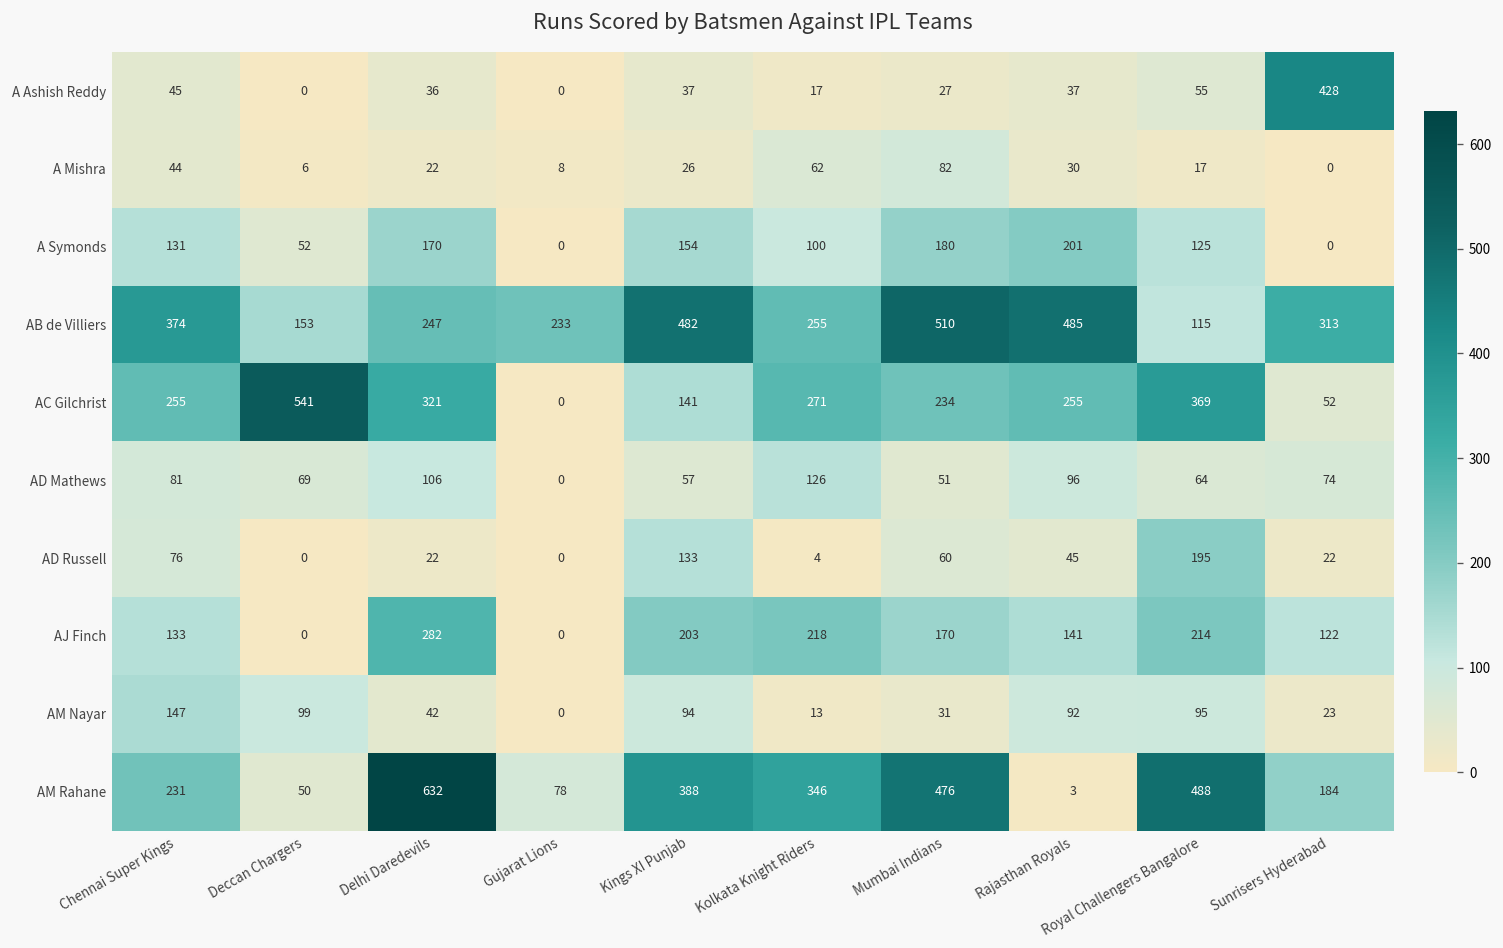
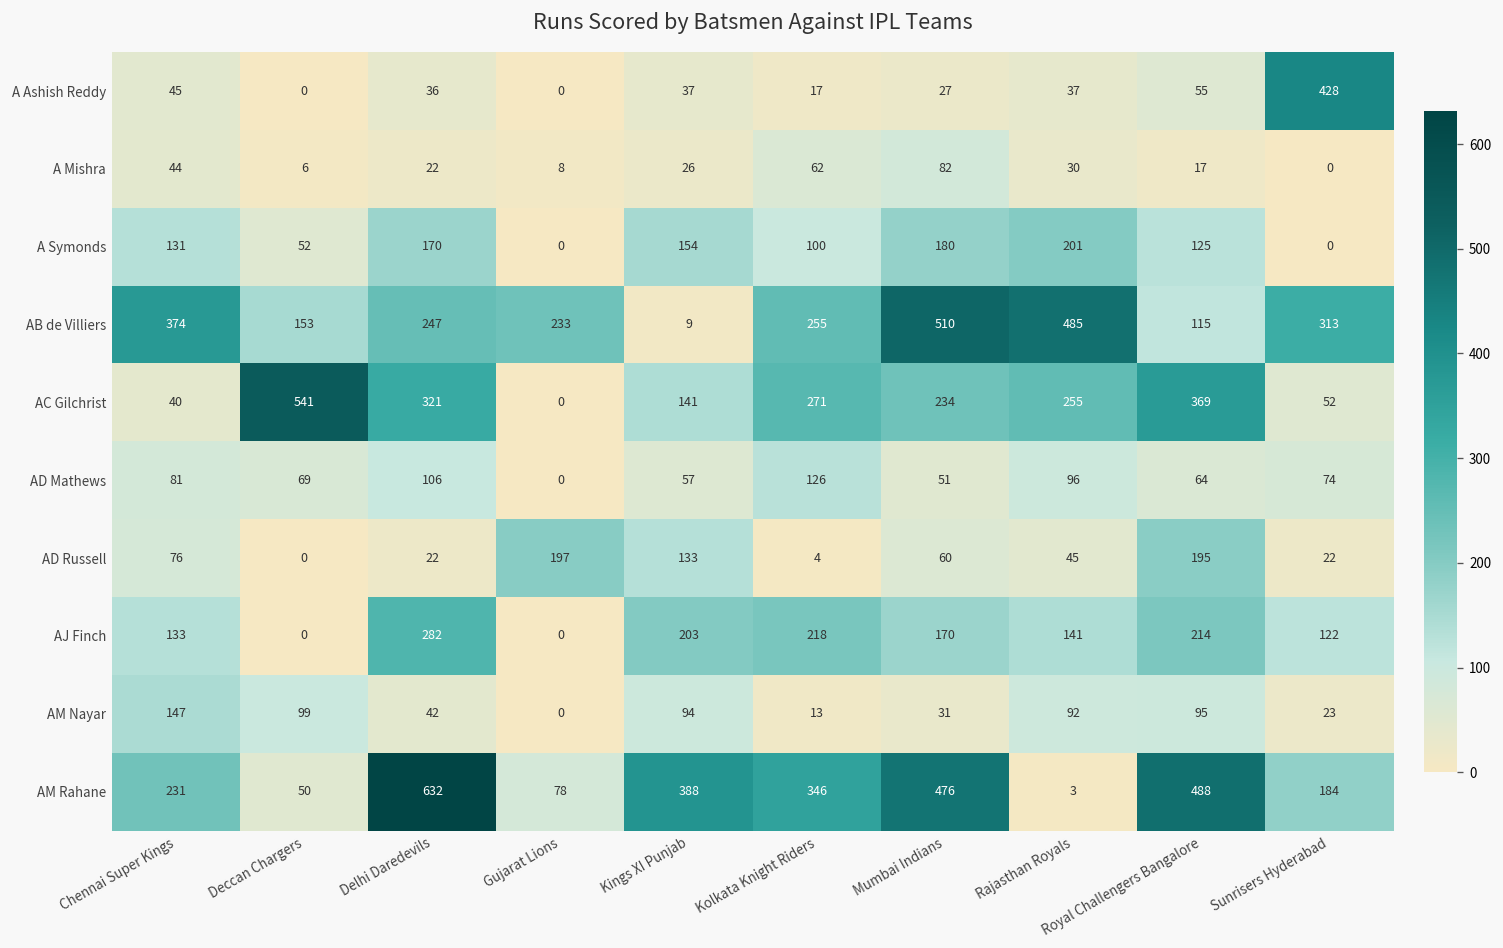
  {
    "A Ashish Reddy": {
      "Chennai Super Kings": 45,
      "Deccan Chargers": 0,
      "Delhi Daredevils": 36,
      "Gujarat Lions": 0,
      "Kings XI Punjab": 37,
      "Kolkata Knight Riders": 17,
      "Mumbai Indians": 27,
      "Rajasthan Royals": 37,
      "Royal Challengers Bangalore": 55,
      "Sunrisers Hyderabad": 428
    },
    "A Mishra": {
      "Chennai Super Kings": 44,
      "Deccan Chargers": 6,
      "Delhi Daredevils": 22,
      "Gujarat Lions": 8,
      "Kings XI Punjab": 26,
      "Kolkata Knight Riders": 62,
      "Mumbai Indians": 82,
      "Rajasthan Royals": 30,
      "Royal Challengers Bangalore": 17,
      "Sunrisers Hyderabad": 0
    },
    "A Symonds": {
      "Chennai Super Kings": 131,
      "Deccan Chargers": 52,
      "Delhi Daredevils": 170,
      "Gujarat Lions": 0,
      "Kings XI Punjab": 154,
      "Kolkata Knight Riders": 100,
      "Mumbai Indians": 180,
      "Rajasthan Royals": 201,
      "Royal Challengers Bangalore": 125,
      "Sunrisers Hyderabad": 0
    },
    "AB de Villiers": {
      "Chennai Super Kings": 374,
      "Deccan Chargers": 153,
      "Delhi Daredevils": 247,
      "Gujarat Lions": 233,
-     "Kings XI Punjab": 482,
+     "Kings XI Punjab": 9,
      "Kolkata Knight Riders": 255,
      "Mumbai Indians": 510,
      "Rajasthan Royals": 485,
      "Royal Challengers Bangalore": 115,
      "Sunrisers Hyderabad": 313
    },
    "AC Gilchrist": {
-     "Chennai Super Kings": 255,
+     "Chennai Super Kings": 40,
      "Deccan Chargers": 541,
      "Delhi Daredevils": 321,
      "Gujarat Lions": 0,
      "Kings XI Punjab": 141,
      "Kolkata Knight Riders": 271,
      "Mumbai Indians": 234,
      "Rajasthan Royals": 255,
      "Royal Challengers Bangalore": 369,
      "Sunrisers Hyderabad": 52
    },
    "AD Mathews": {
      "Chennai Super Kings": 81,
      "Deccan Chargers": 69,
      "Delhi Daredevils": 106,
      "Gujarat Lions": 0,
      "Kings XI Punjab": 57,
      "Kolkata Knight Riders": 126,
      "Mumbai Indians": 51,
      "Rajasthan Royals": 96,
      "Royal Challengers Bangalore": 64,
      "Sunrisers Hyderabad": 74
    },
    "AD Russell": {
      "Chennai Super Kings": 76,
      "Deccan Chargers": 0,
      "Delhi Daredevils": 22,
-     "Gujarat Lions": 0,
+     "Gujarat Lions": 197,
      "Kings XI Punjab": 133,
      "Kolkata Knight Riders": 4,
      "Mumbai Indians": 60,
      "Rajasthan Royals": 45,
      "Royal Challengers Bangalore": 195,
      "Sunrisers Hyderabad": 22
    },
    "AJ Finch": {
      "Chennai Super Kings": 133,
      "Deccan Chargers": 0,
      "Delhi Daredevils": 282,
      "Gujarat Lions": 0,
      "Kings XI Punjab": 203,
      "Kolkata Knight Riders": 218,
      "Mumbai Indians": 170,
      "Rajasthan Royals": 141,
      "Royal Challengers Bangalore": 214,
      "Sunrisers Hyderabad": 122
    },
    "AM Nayar": {
      "Chennai Super Kings": 147,
      "Deccan Chargers": 99,
      "Delhi Daredevils": 42,
      "Gujarat Lions": 0,
      "Kings XI Punjab": 94,
      "Kolkata Knight Riders": 13,
      "Mumbai Indians": 31,
      "Rajasthan Royals": 92,
      "Royal Challengers Bangalore": 95,
      "Sunrisers Hyderabad": 23
    },
    "AM Rahane": {
      "Chennai Super Kings": 231,
      "Deccan Chargers": 50,
      "Delhi Daredevils": 632,
      "Gujarat Lions": 78,
      "Kings XI Punjab": 388,
      "Kolkata Knight Riders": 346,
      "Mumbai Indians": 476,
      "Rajasthan Royals": 3,
      "Royal Challengers Bangalore": 488,
      "Sunrisers Hyderabad": 184
    }
  }
